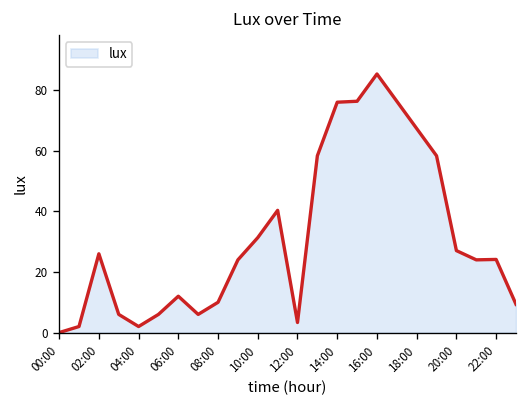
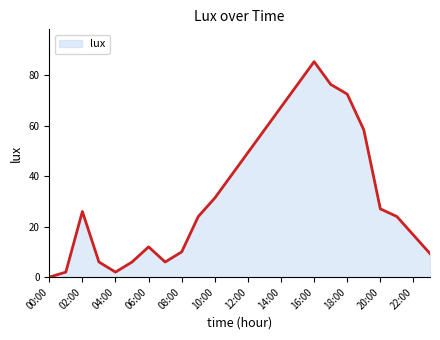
  {
    "00:00": 0,
    "02:00": 26,
    "04:00": 2,
    "06:00": 12,
    "08:00": 10,
    "10:00": 31,
-   "12:00": 3,
-   "14:00": 76,
+   "12:00": 49,
+   "14:00": 67,
    "16:00": 85,
-   "18:00": 67,
+   "18:00": 72,
    "20:00": 27,
-   "22:00": 24
+   "22:00": 17
  }
